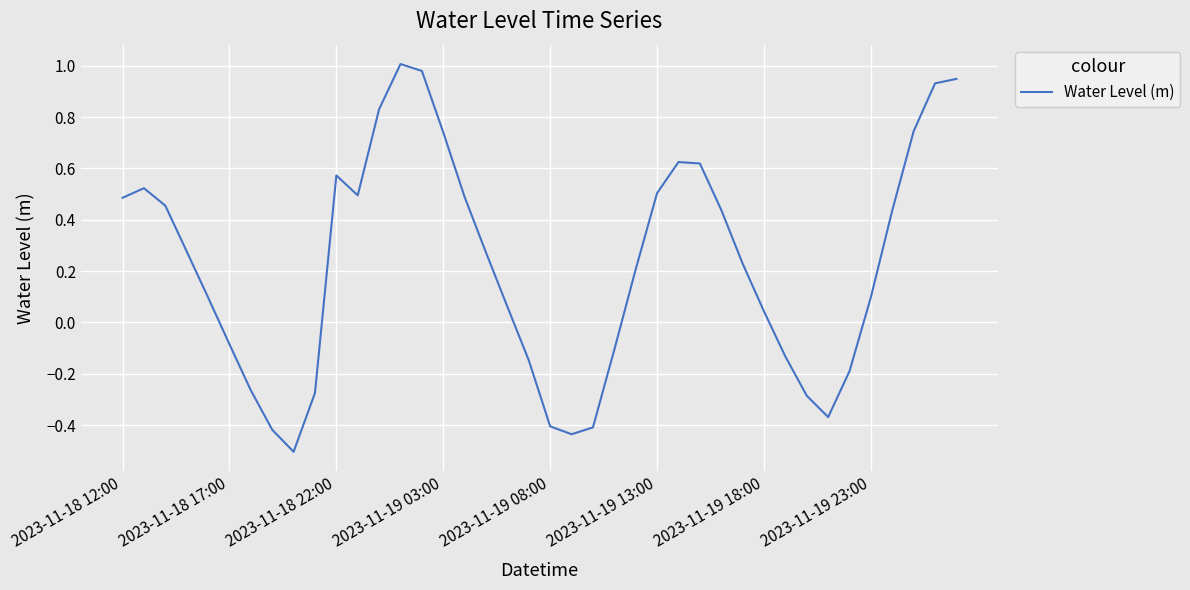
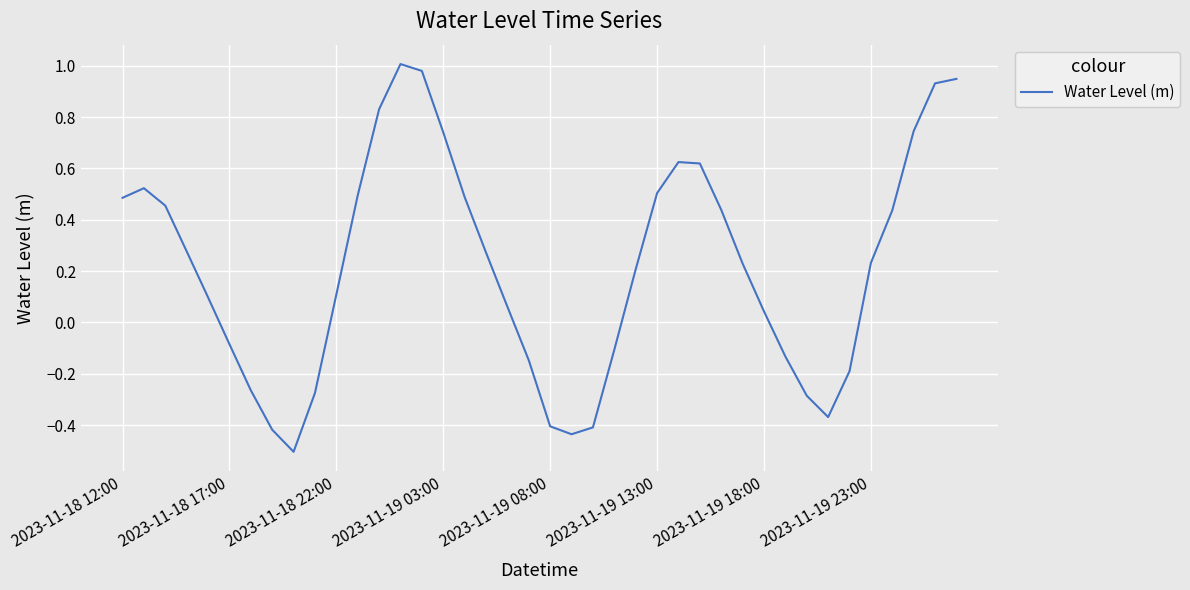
  {
    "2023-11-18 12:00": 0.49,
    "2023-11-18 17:00": -0.09,
-   "2023-11-18 22:00": 0.57,
+   "2023-11-18 22:00": 0.11,
    "2023-11-19 03:00": 0.74,
    "2023-11-19 08:00": -0.41,
    "2023-11-19 13:00": 0.50,
    "2023-11-19 18:00": 0.04,
-   "2023-11-19 23:00": 0.10
+   "2023-11-19 23:00": 0.23
  }
